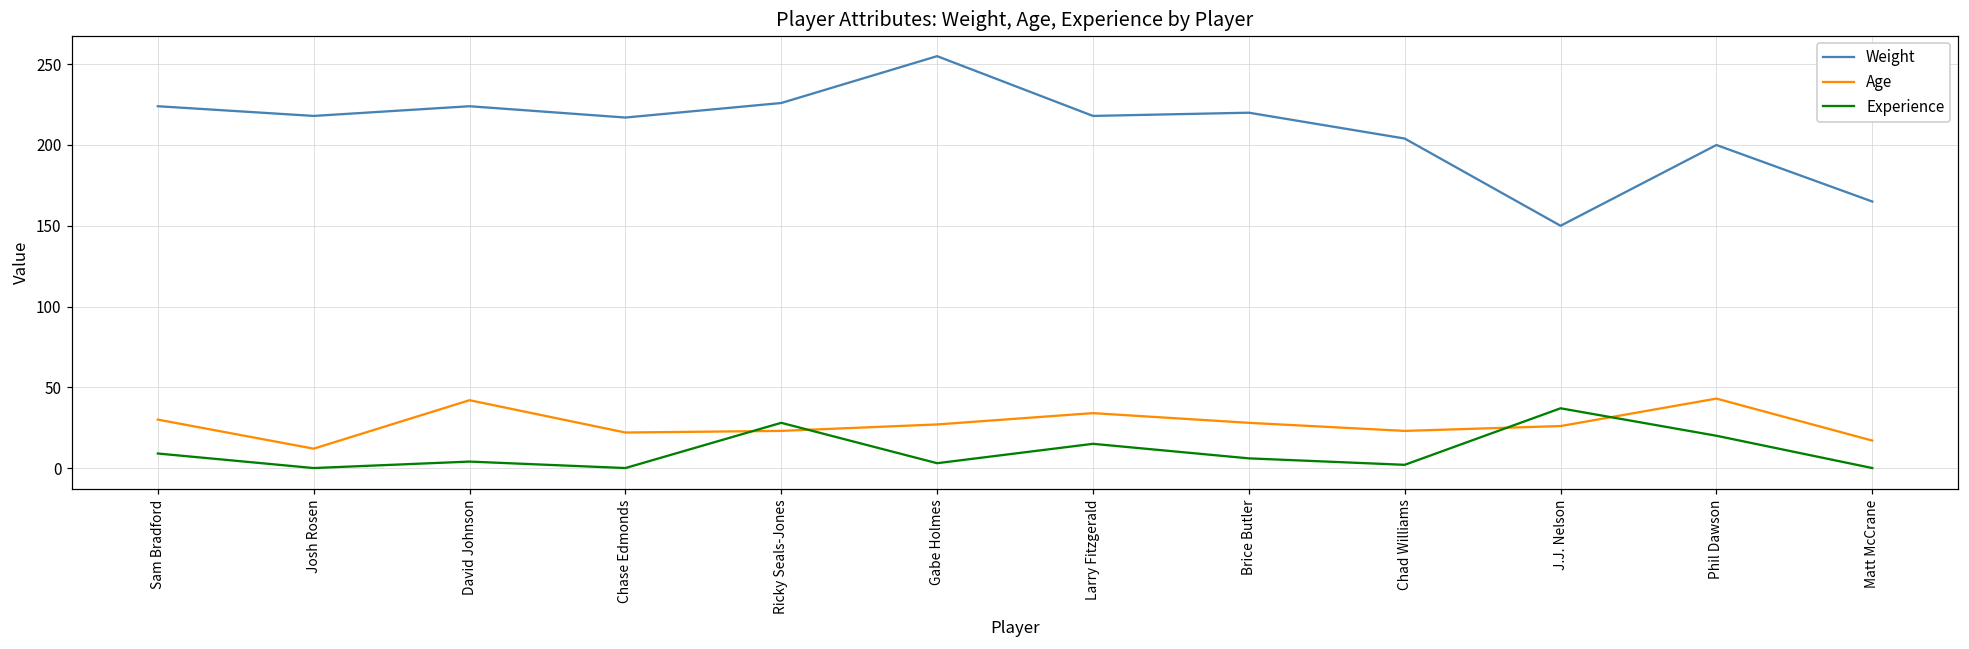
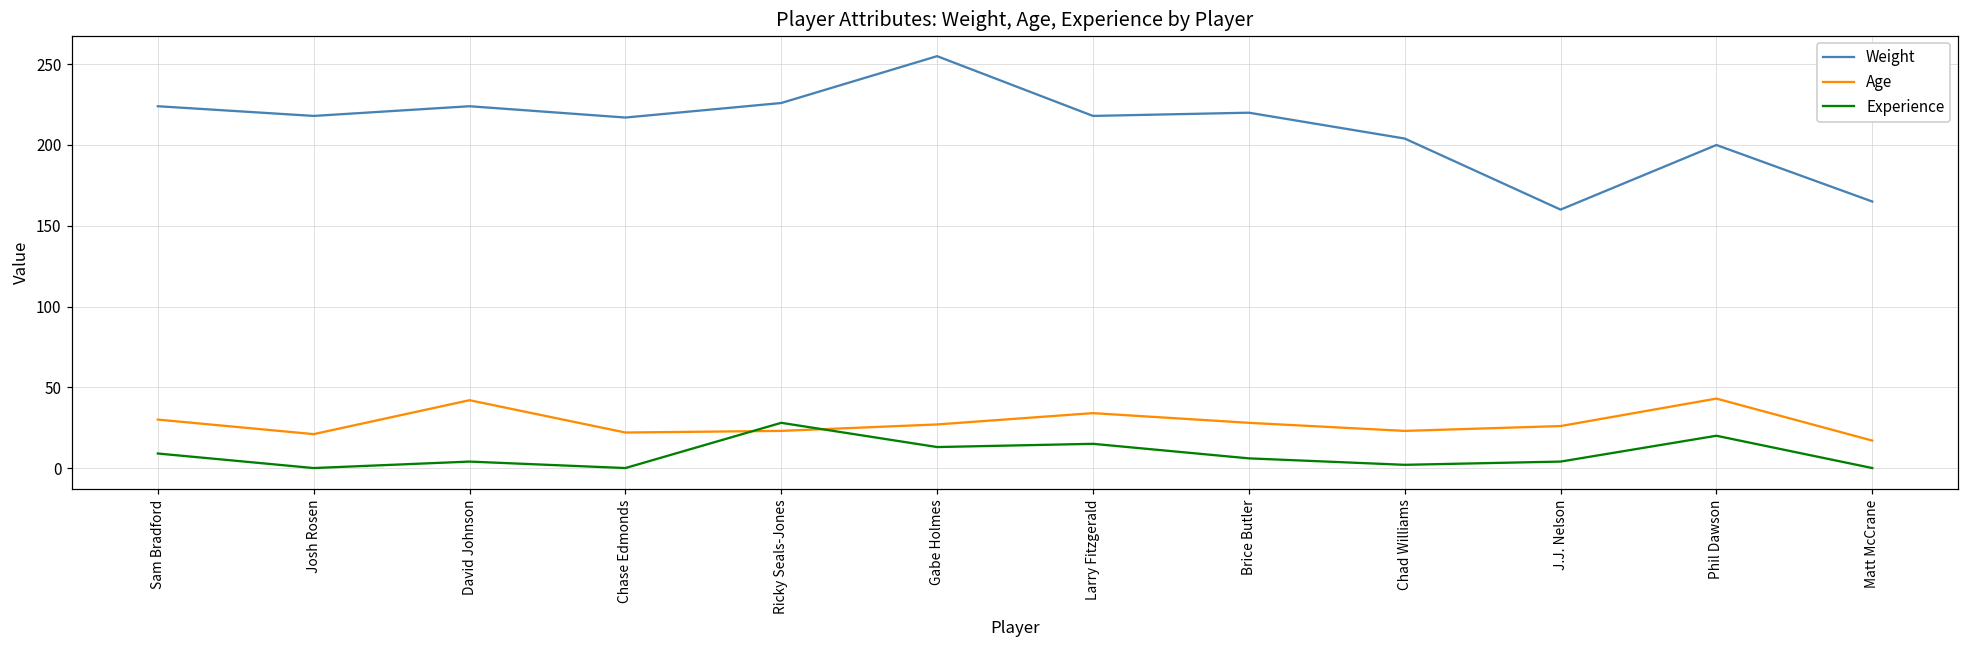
  {
    "Weight": {
      "Sam Bradford": 224,
      "Josh Rosen": 218,
      "David Johnson": 224,
      "Chase Edmonds": 217,
      "Ricky Seals-Jones": 226,
      "Gabe Holmes": 255,
      "Larry Fitzgerald": 218,
      "Brice Butler": 220,
      "Chad Williams": 204,
-     "J.J. Nelson": 150,
+     "J.J. Nelson": 160,
      "Phil Dawson": 200,
      "Matt McCrane": 165
    },
    "Age": {
      "Sam Bradford": 30,
-     "Josh Rosen": 12,
+     "Josh Rosen": 21,
      "David Johnson": 42,
      "Chase Edmonds": 22,
      "Ricky Seals-Jones": 23,
      "Gabe Holmes": 27,
      "Larry Fitzgerald": 34,
      "Brice Butler": 28,
      "Chad Williams": 23,
      "J.J. Nelson": 26,
      "Phil Dawson": 43,
      "Matt McCrane": 17
    },
    "Experience": {
      "Sam Bradford": 9,
      "Josh Rosen": 0,
      "David Johnson": 4,
      "Chase Edmonds": 0,
      "Ricky Seals-Jones": 28,
-     "Gabe Holmes": 3,
+     "Gabe Holmes": 13,
      "Larry Fitzgerald": 15,
      "Brice Butler": 6,
      "Chad Williams": 2,
-     "J.J. Nelson": 37,
+     "J.J. Nelson": 4,
      "Phil Dawson": 20,
      "Matt McCrane": 0
    }
  }
